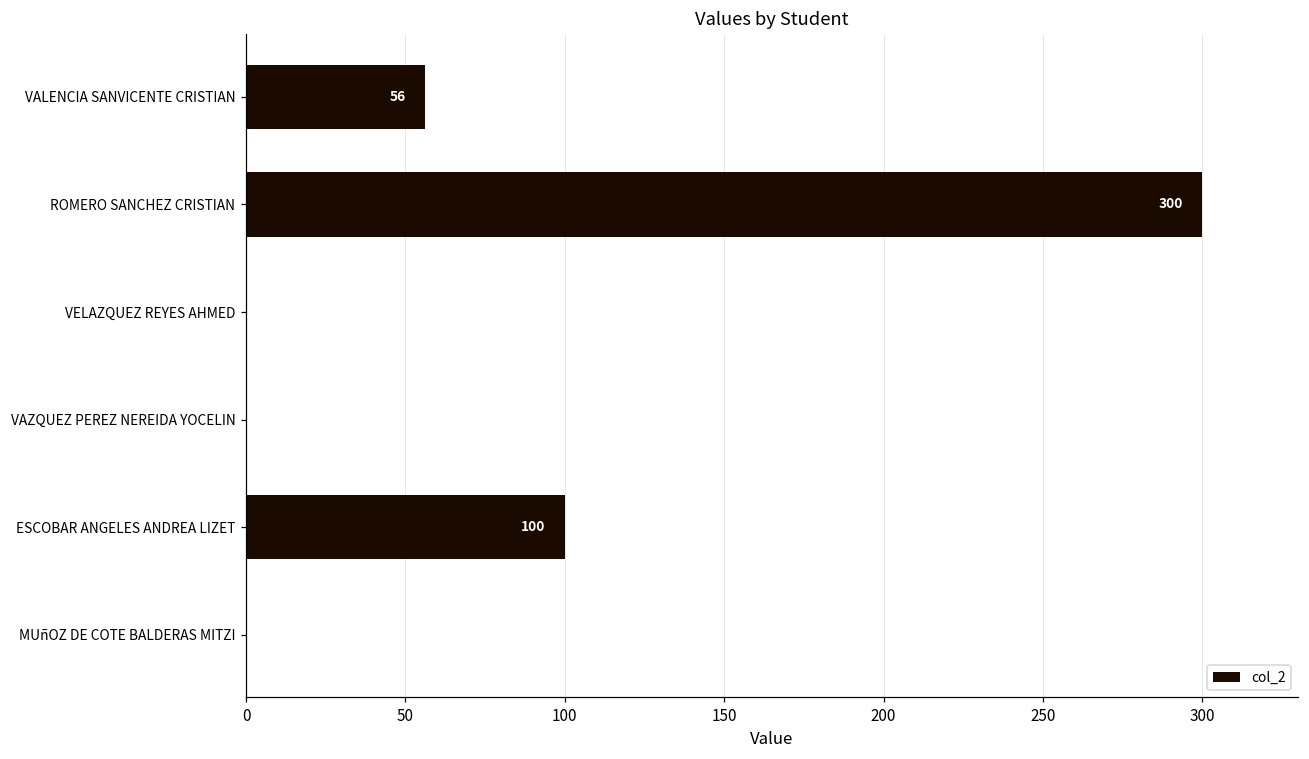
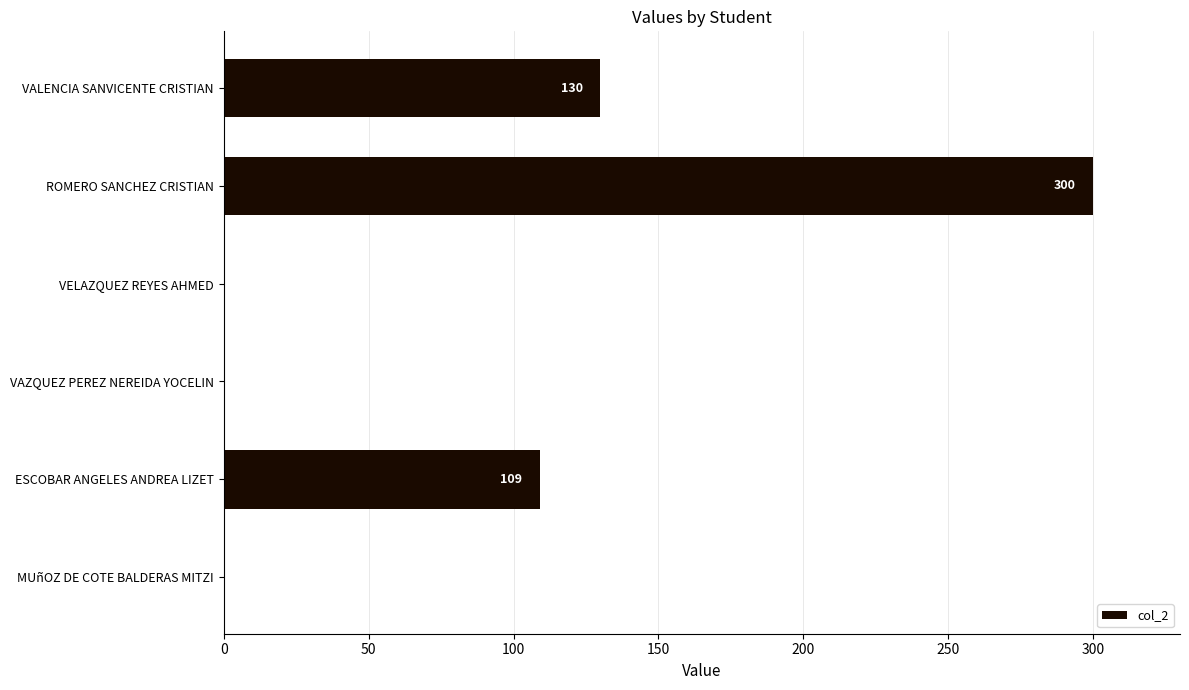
  {
-   "VALENCIA SANVICENTE CRISTIAN": 56,
+   "VALENCIA SANVICENTE CRISTIAN": 130,
    "ROMERO SANCHEZ CRISTIAN": 300,
-   "ESCOBAR ANGELES ANDREA LIZET": 100
+   "ESCOBAR ANGELES ANDREA LIZET": 109
  }
